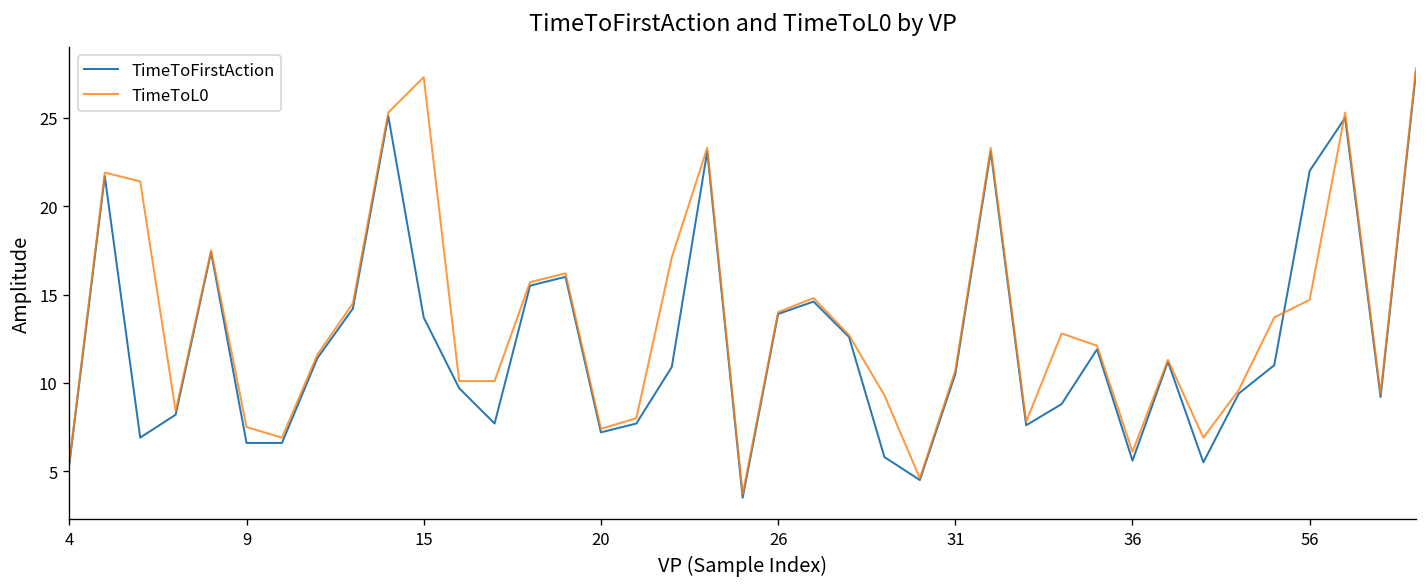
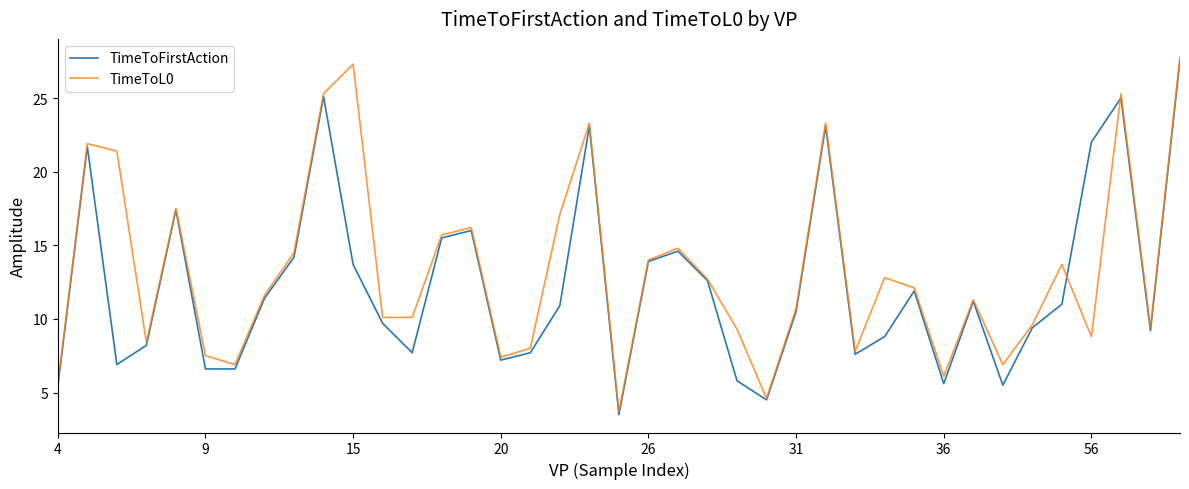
  {
    "TimeToFirstAction": {
      "15": 13.7,
      "20": 7.2,
      "56": 22.0
    },
    "TimeToL0": {
      "15": 27.3,
      "20": 7.4,
-     "56": 14.7
+     "56": 8.8
    }
  }
